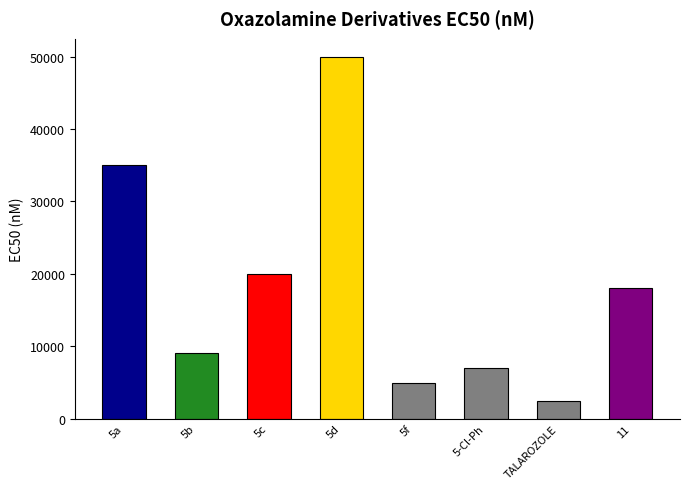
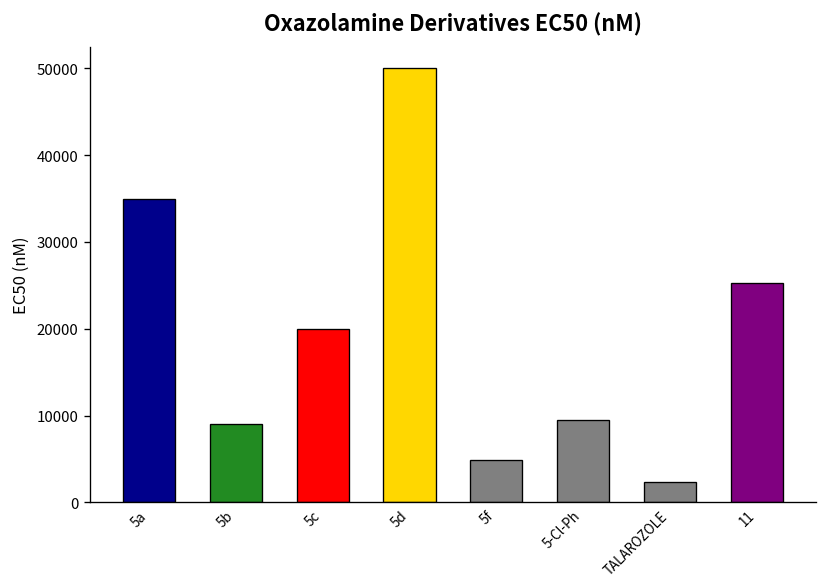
  {
    "5a": 35000,
    "5b": 9000,
    "5c": 20000,
    "5d": 50000,
    "5f": 5000,
-   "5-Cl-Ph": 7000,
+   "5-Cl-Ph": 10000,
    "TALAROZOLE": 2000,
-   "11": 18000
+   "11": 25000
  }
